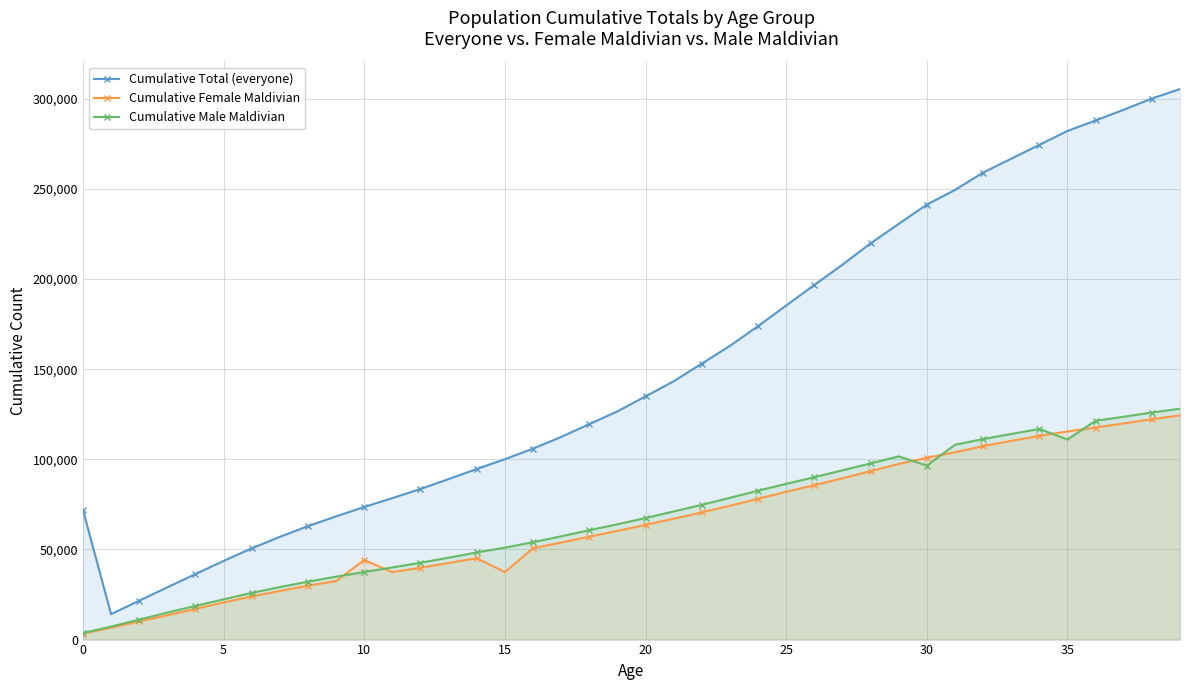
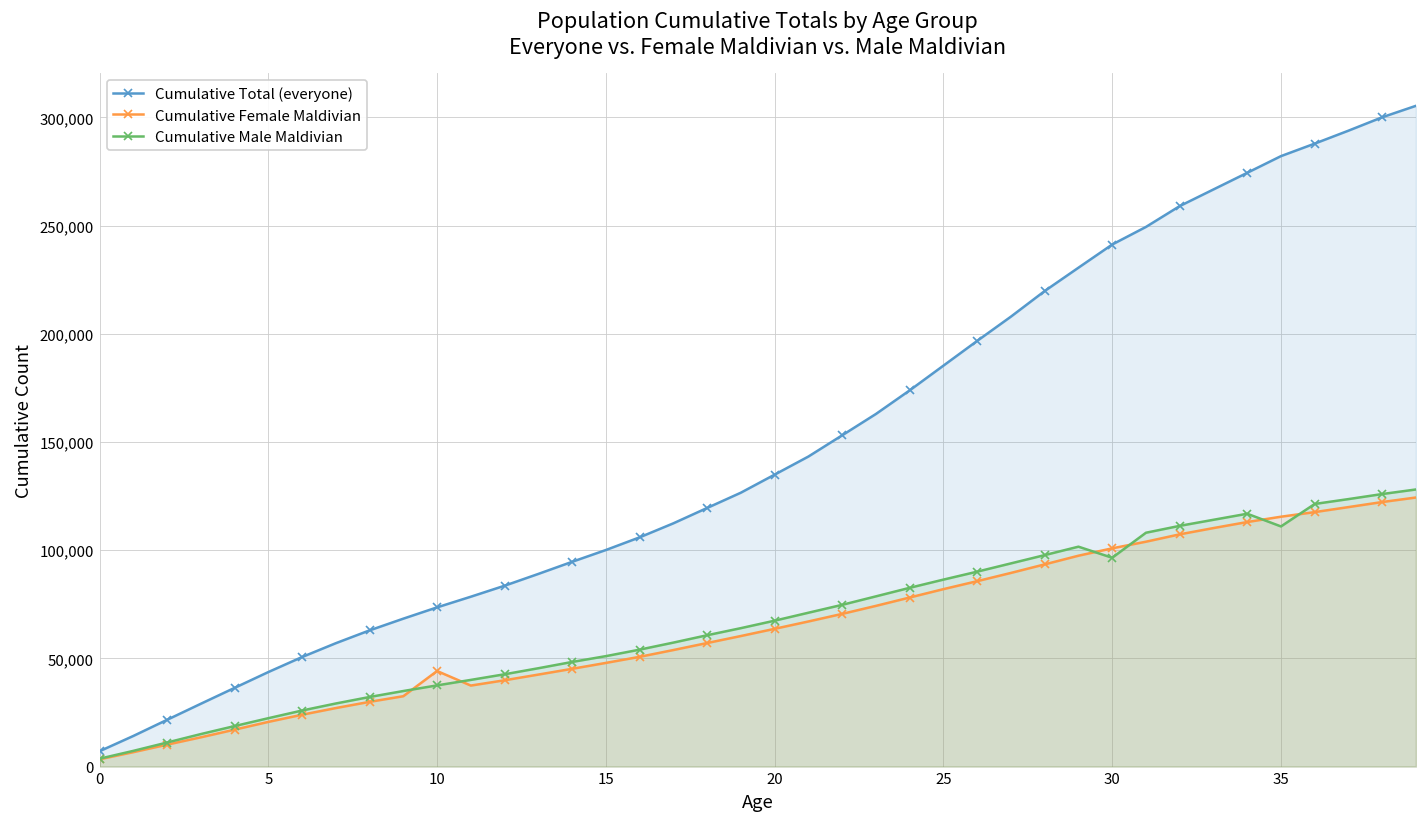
  {
    "Cumulative Total (everyone)": {
-     "0": "72,000",
+     "0": "7,000",
      "5": "44,000",
      "10": "74,000",
      "15": "100,000",
      "20": "135,000",
      "25": "185,000",
      "30": "241,000",
      "35": "282,000"
    },
    "Cumulative Female Maldivian": {
      "5": "21,000",
      "10": "44,000",
-     "15": "37,000",
+     "15": "48,000",
      "20": "64,000",
      "25": "82,000",
      "30": "101,000",
      "35": "115,000"
    },
    "Cumulative Male Maldivian": {
      "5": "22,000",
      "10": "37,000",
      "15": "51,000",
      "20": "67,000",
      "25": "86,000",
      "30": "96,000",
      "35": "111,000"
    }
  }
